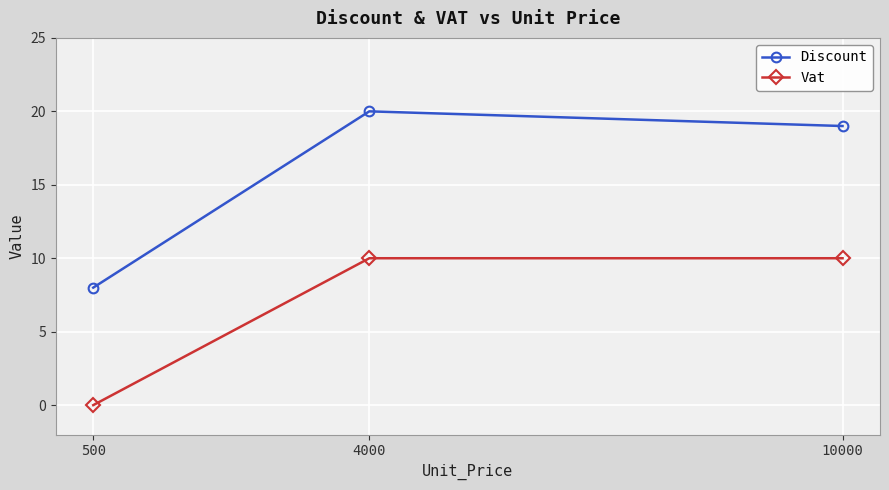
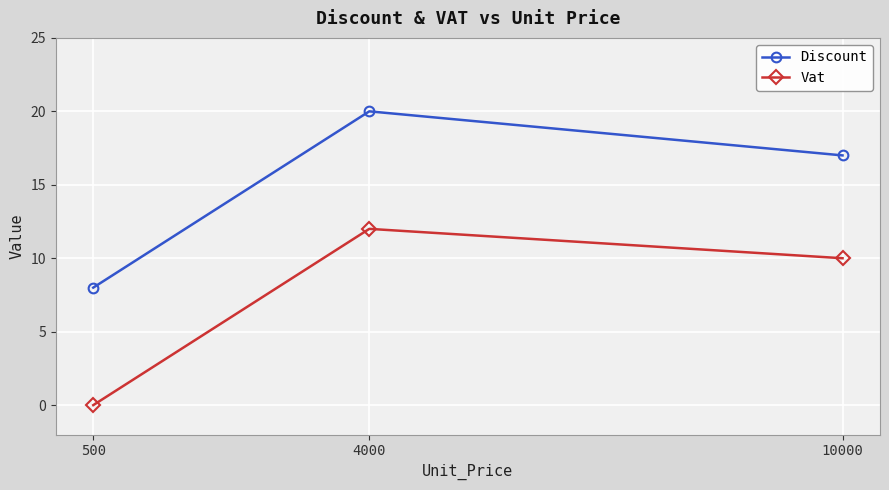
  {
    "Discount": {
      "500": 8,
      "4000": 20,
-     "10000": 19
+     "10000": 17
    },
    "Vat": {
      "500": 0,
-     "4000": 10,
+     "4000": 12,
      "10000": 10
    }
  }
